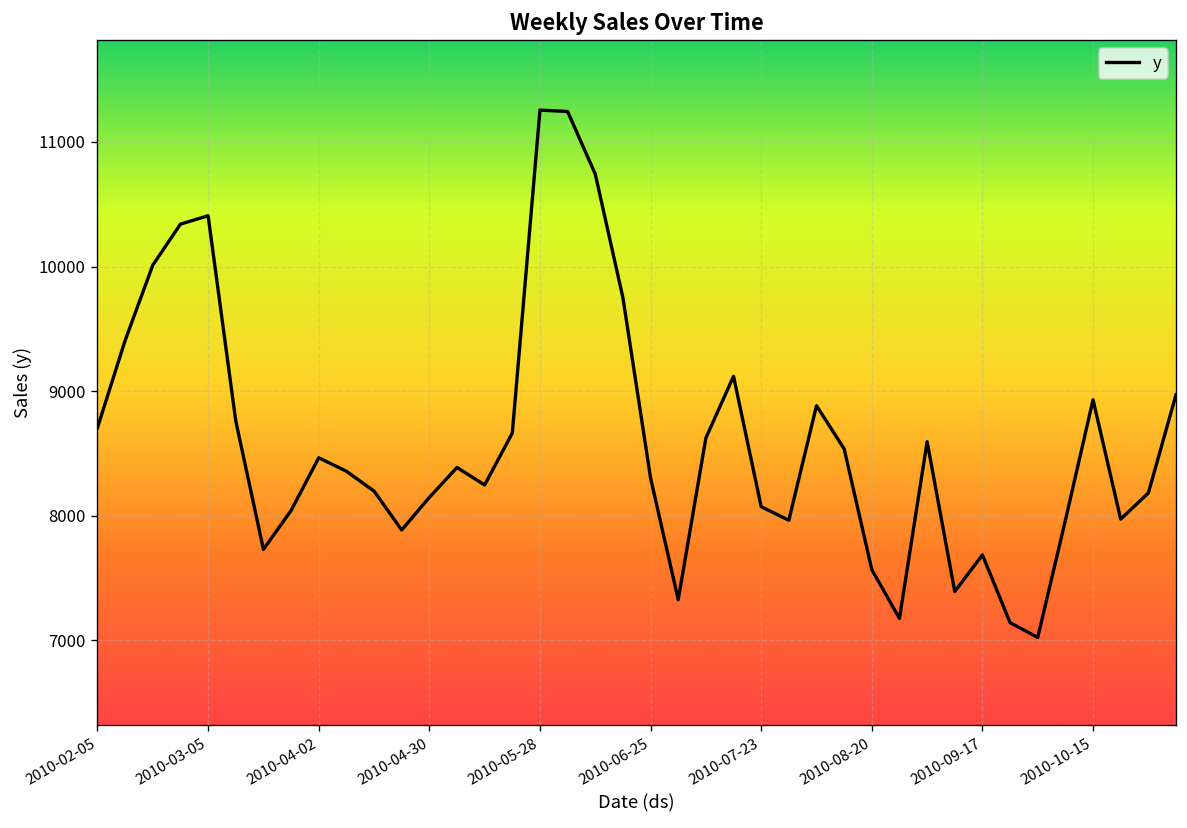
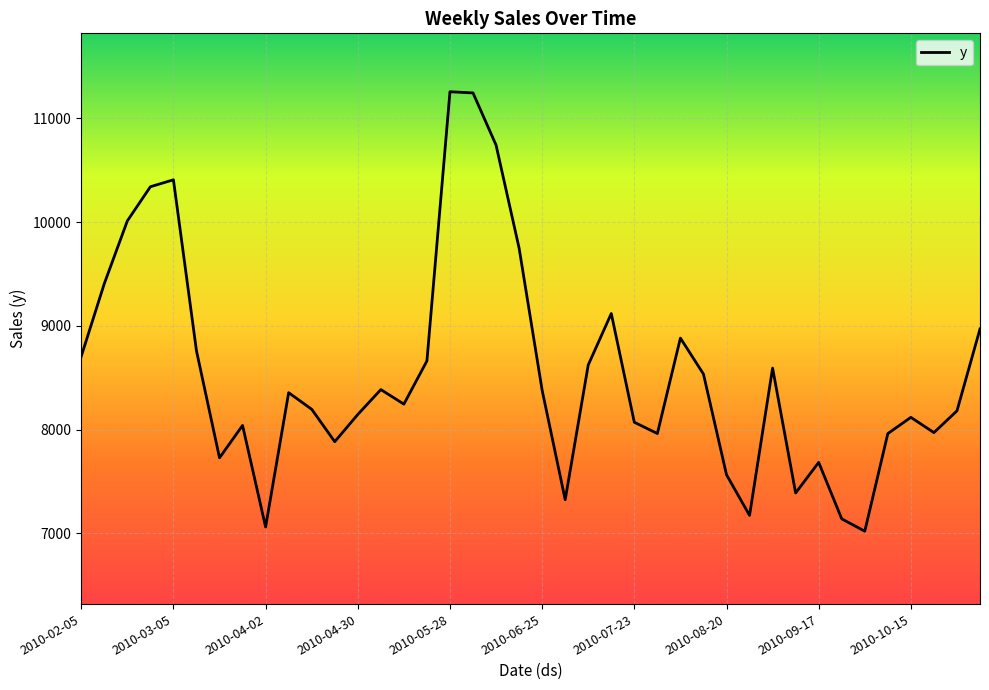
  {
    "2010-02-05": 8710,
    "2010-03-05": 10410,
-   "2010-04-02": 8460,
+   "2010-04-02": 7060,
    "2010-04-30": 8150,
    "2010-05-28": 11260,
-   "2010-06-25": 8300,
+   "2010-06-25": 8380,
    "2010-07-23": 8070,
    "2010-08-20": 7570,
    "2010-09-17": 7690,
-   "2010-10-15": 8930
+   "2010-10-15": 8120
  }
